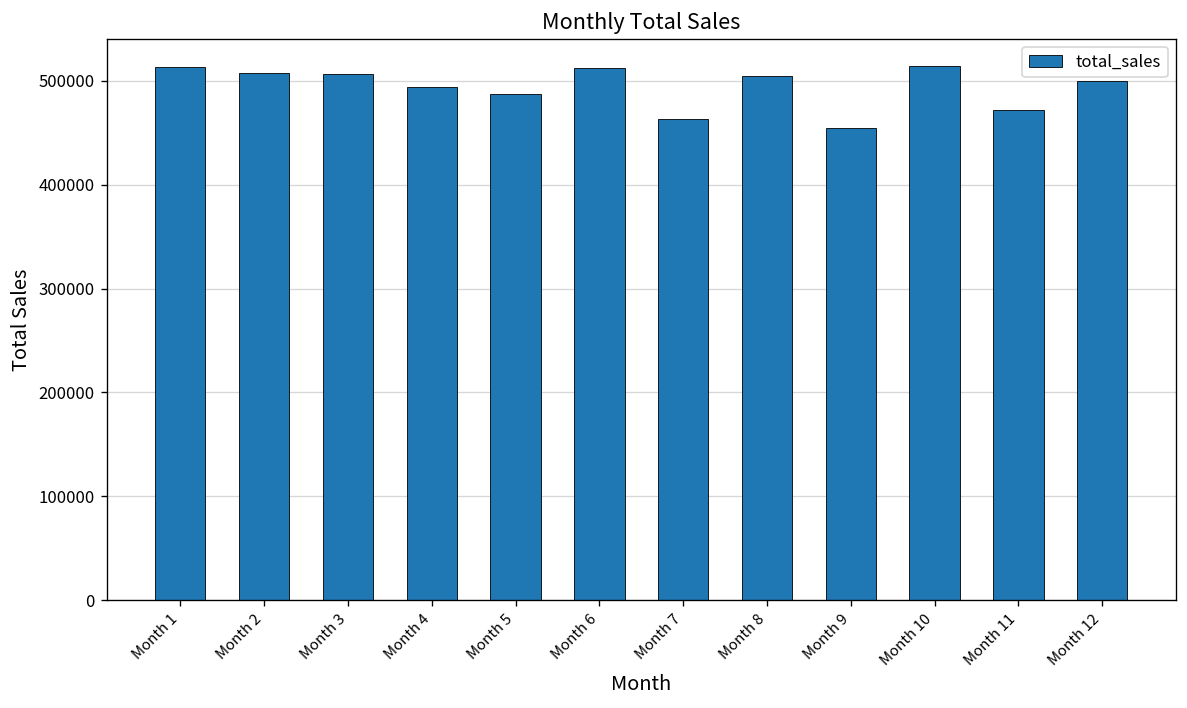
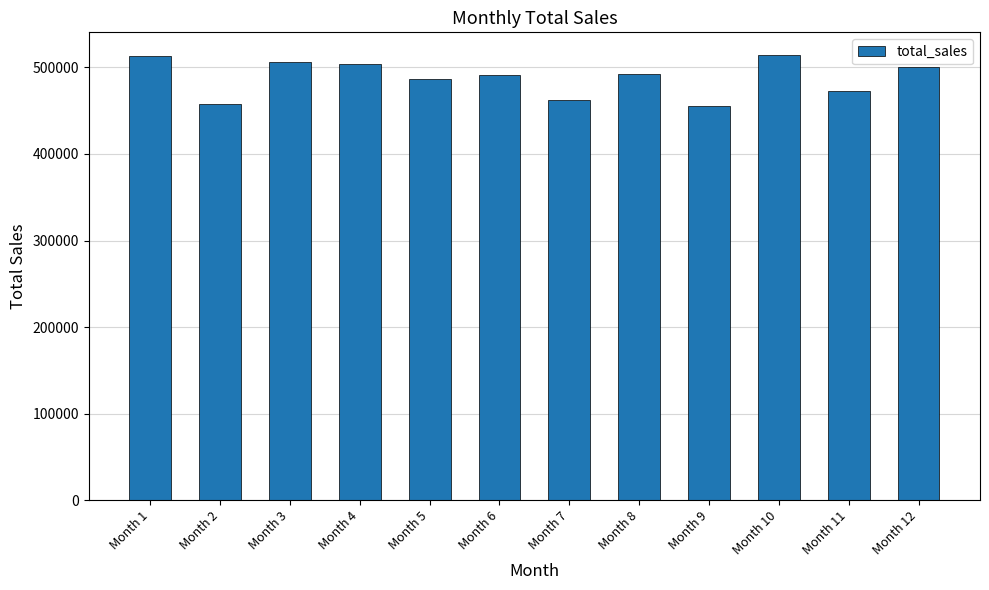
  {
    "Month 1": 510000,
-   "Month 2": 510000,
+   "Month 2": 460000,
    "Month 3": 510000,
-   "Month 4": 490000,
+   "Month 4": 500000,
    "Month 5": 490000,
-   "Month 6": 510000,
+   "Month 6": 490000,
    "Month 7": 460000,
-   "Month 8": 500000,
+   "Month 8": 490000,
    "Month 9": 450000,
    "Month 10": 510000,
    "Month 11": 470000,
    "Month 12": 500000
  }
